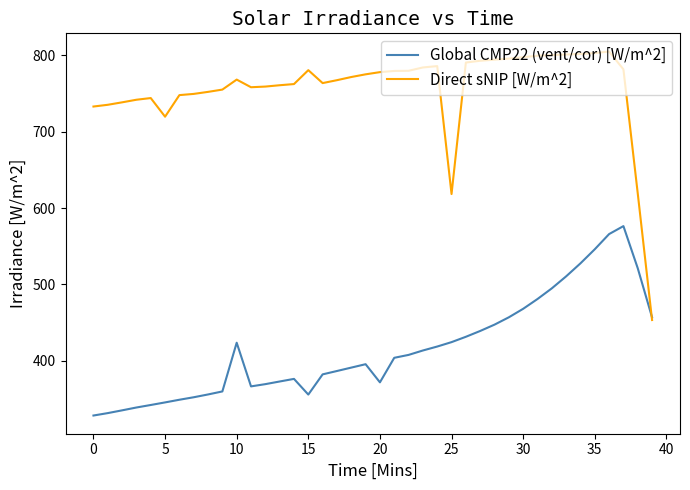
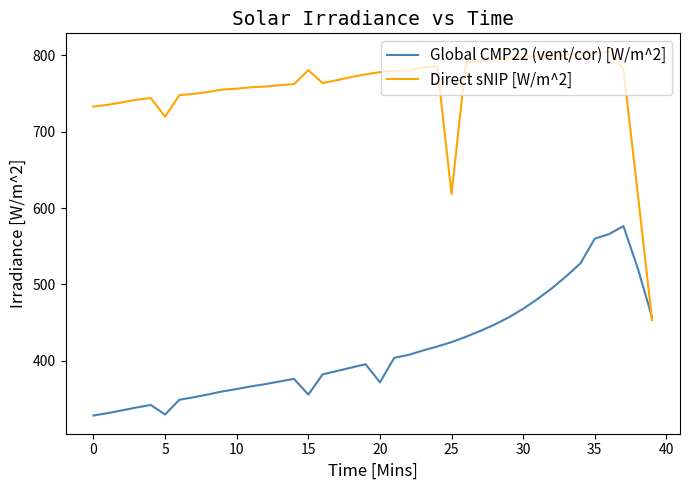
  {
    "Global CMP22 (vent/cor) [W/m^2]": {
      "0": 330,
-     "5": 350,
-     "10": 420,
+     "5": 330,
+     "10": 360,
      "15": 360,
      "20": 370,
      "25": 420,
      "30": 470,
-     "35": 550
+     "35": 560
    },
    "Direct sNIP [W/m^2]": {
      "0": 730,
      "5": 720,
-     "10": 770,
+     "10": 760,
      "15": 780,
      "20": 780,
      "25": 620
    }
  }
